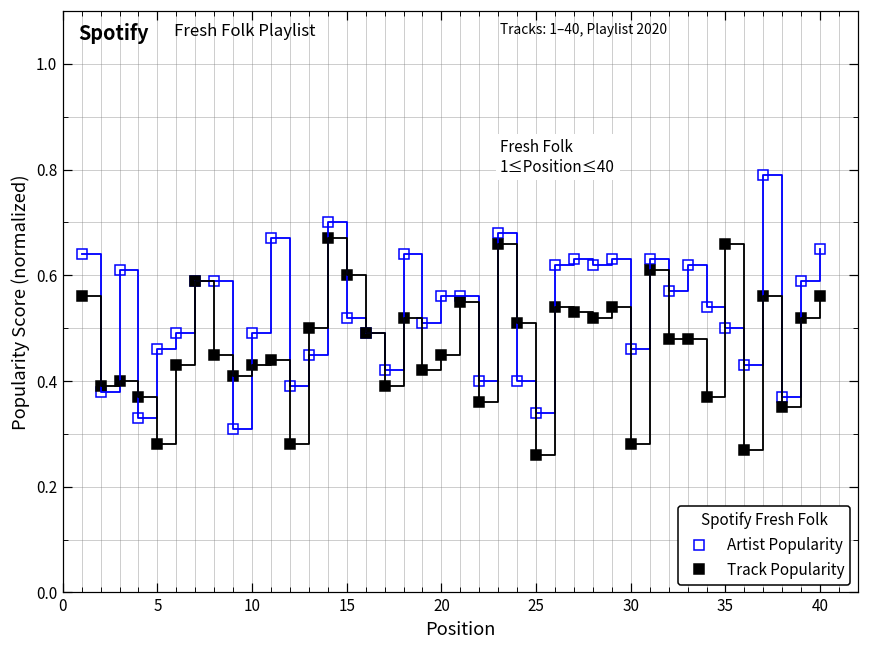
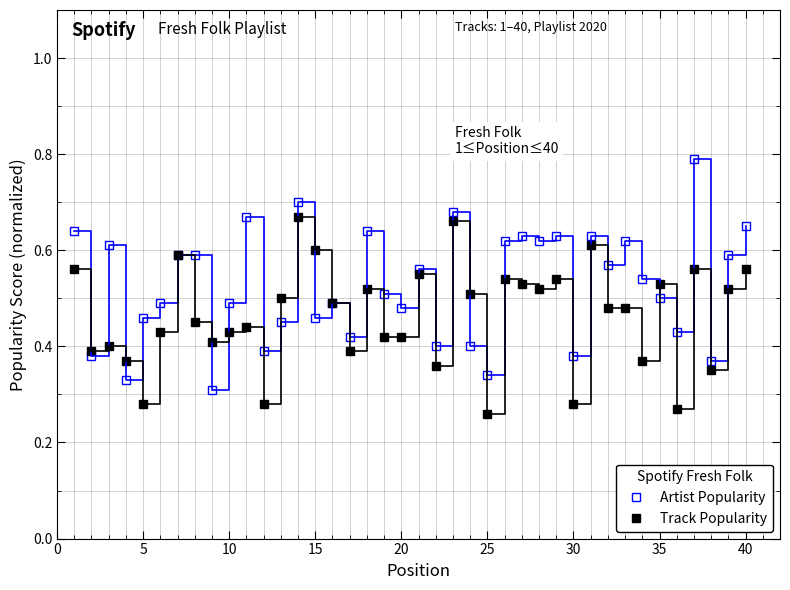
  {
    "Artist Popularity": {
      "5": 0.46,
      "10": 0.49,
-     "15": 0.52,
-     "20": 0.56,
+     "15": 0.46,
+     "20": 0.48,
      "25": 0.34,
-     "30": 0.46,
+     "30": 0.38,
      "35": 0.50,
      "40": 0.65
    },
    "Track Popularity": {
      "5": 0.28,
      "10": 0.43,
      "15": 0.60,
-     "20": 0.45,
+     "20": 0.42,
      "25": 0.26,
      "30": 0.28,
-     "35": 0.66,
+     "35": 0.53,
      "40": 0.56
    }
  }
